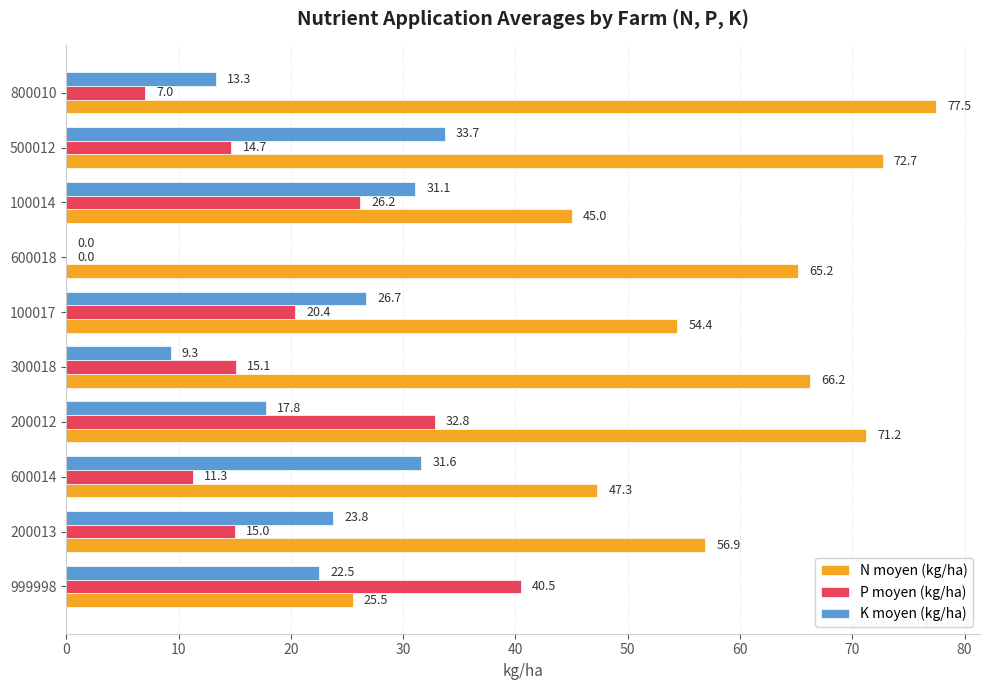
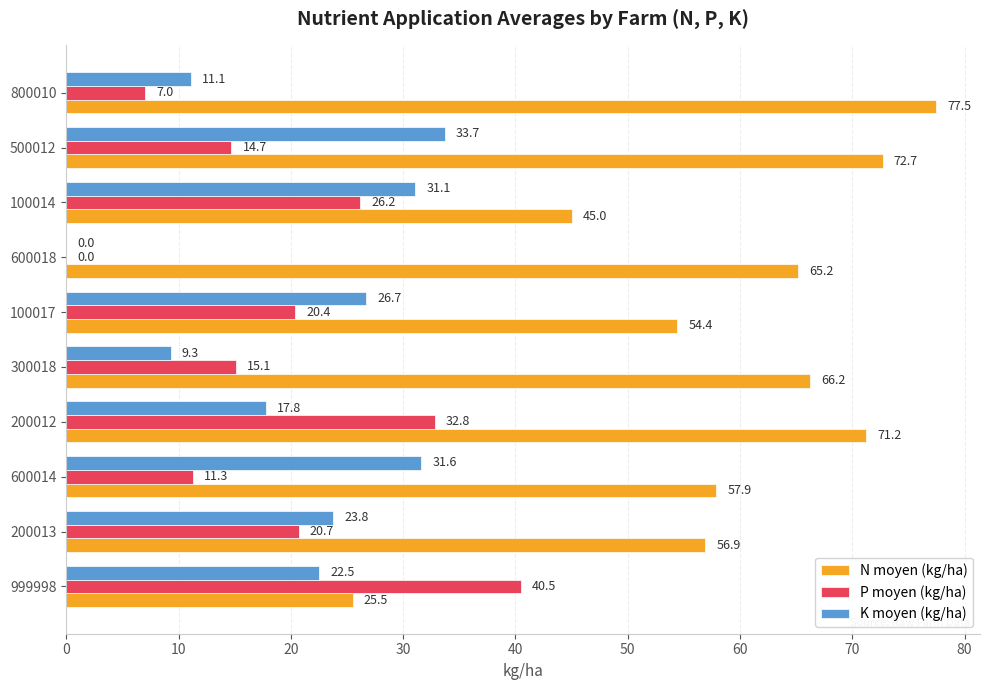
  {
    "N moyen (kg/ha)": {
      "800010": 77.5,
      "500012": 72.7,
      "100014": 45.0,
      "600018": 65.2,
      "100017": 54.4,
      "300018": 66.2,
      "200012": 71.2,
-     "600014": 47.3,
+     "600014": 57.9,
      "200013": 56.9,
      "999998": 25.5
    },
    "P moyen (kg/ha)": {
      "800010": 7.0,
      "500012": 14.7,
      "100014": 26.2,
      "600018": 0.0,
      "100017": 20.4,
      "300018": 15.1,
      "200012": 32.8,
      "600014": 11.3,
-     "200013": 15.0,
+     "200013": 20.7,
      "999998": 40.5
    },
    "K moyen (kg/ha)": {
-     "800010": 13.3,
+     "800010": 11.1,
      "500012": 33.7,
      "100014": 31.1,
      "600018": 0.0,
      "100017": 26.7,
      "300018": 9.3,
      "200012": 17.8,
      "600014": 31.6,
      "200013": 23.8,
      "999998": 22.5
    }
  }
